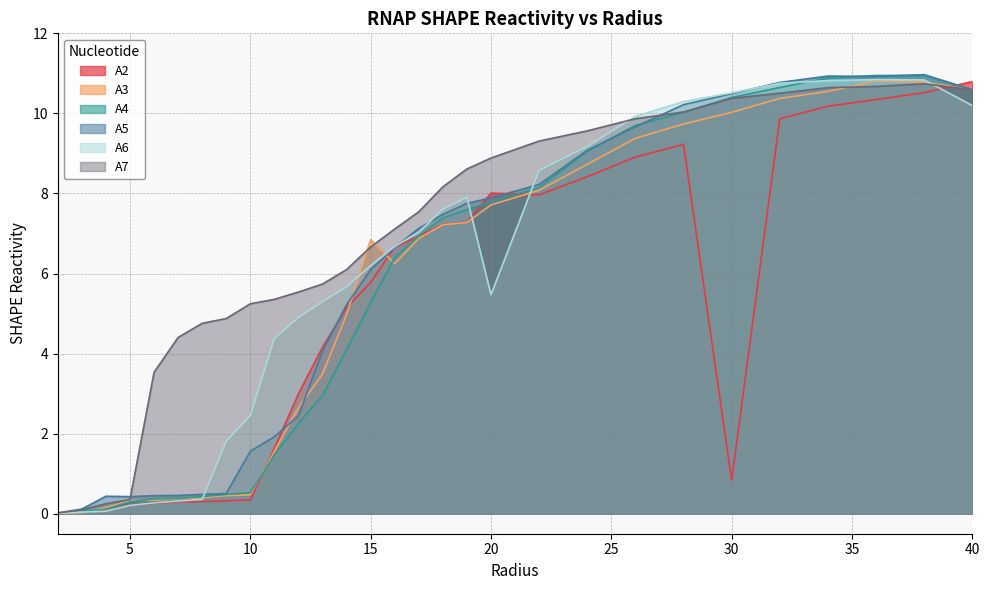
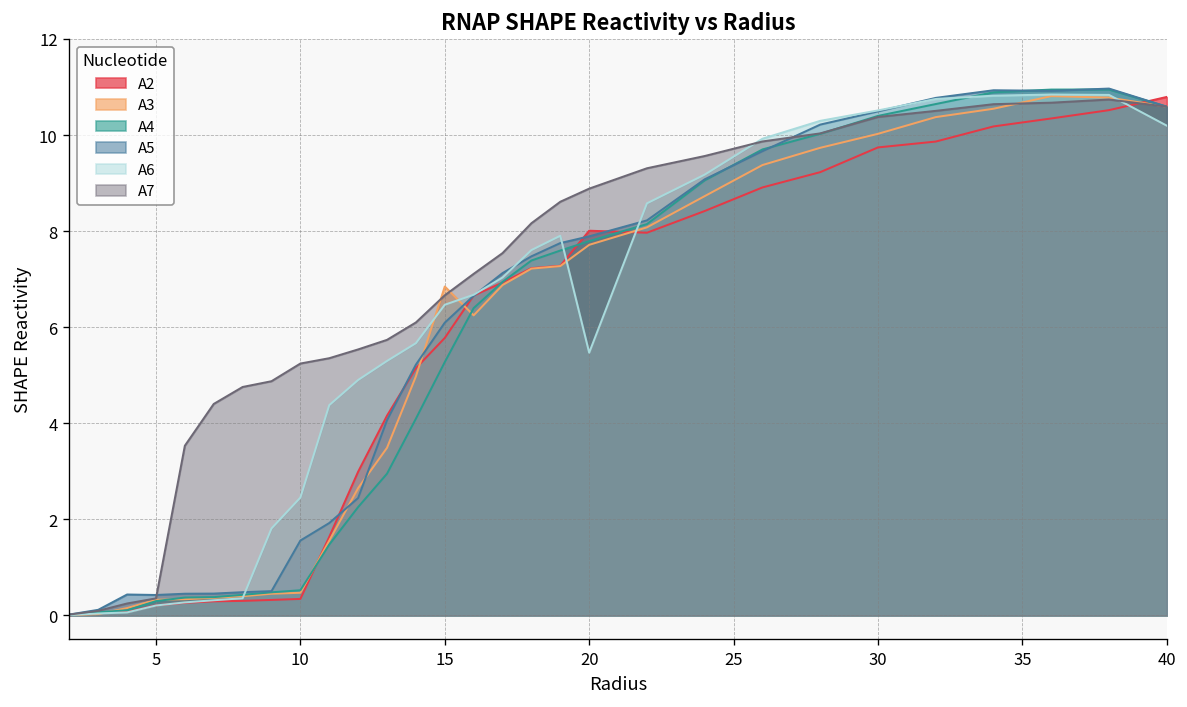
  {
    "A2": {
      "10": 0.3,
      "15": 5.8,
      "20": 8.0,
-     "30": 0.8,
+     "30": 9.7,
      "40": 10.8
    },
    "A3": {
      "15": 6.8,
      "20": 7.7,
      "30": 10.0
    },
    "A6": {
      "10": 2.5,
-     "15": 6.2,
+     "15": 6.5,
      "20": 5.5,
      "40": 10.2
    }
  }
